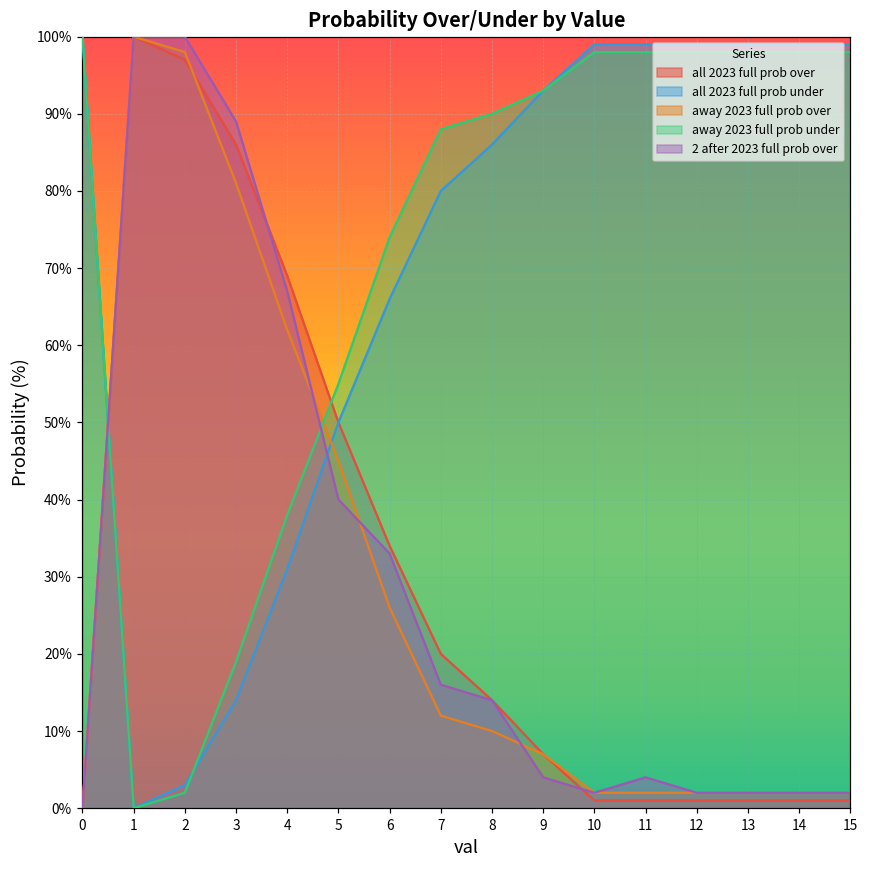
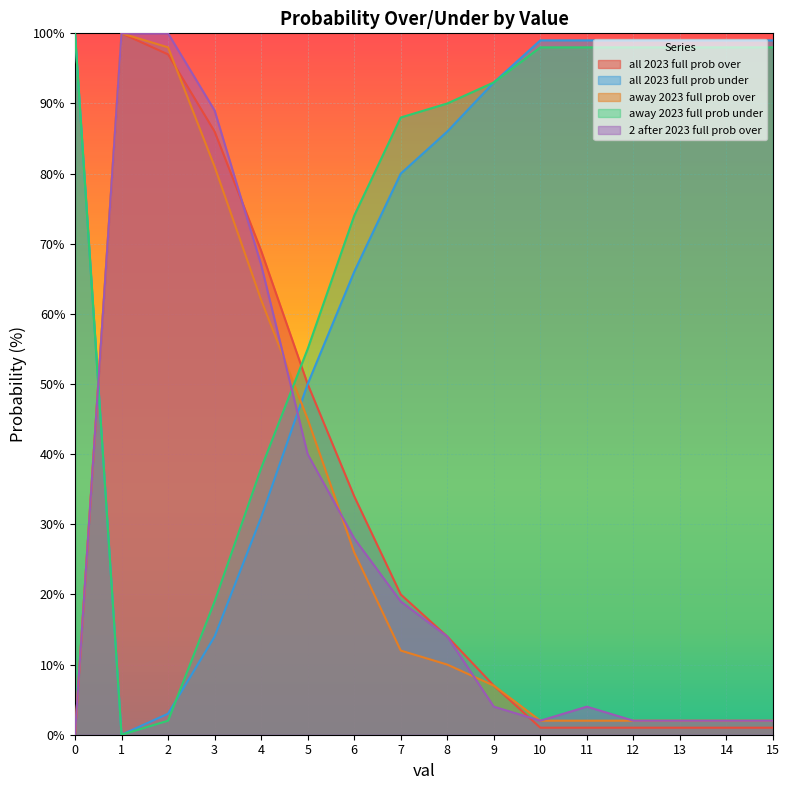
  {
    "all 2023 full prob under": {
      "2": "3%",
      "3": "14%",
      "4": "31%",
      "6": "66%",
      "7": "80%",
      "8": "86%",
      "10": "99%",
      "11": "99%",
      "15": "99%"
    },
    "away 2023 full prob under": {
      "2": "2%",
      "3": "19%",
      "4": "38%",
      "5": "55%",
      "6": "74%",
      "7": "88%",
      "8": "90%",
      "10": "98%",
      "11": "98%",
      "15": "98%"
    },
    "2 after 2023 full prob over": {
      "2": "100%",
      "3": "89%",
      "4": "67%",
      "5": "40%",
-     "6": "33%",
-     "7": "16%",
+     "6": "28%",
+     "7": "19%",
      "9": "4%",
      "11": "4%"
    }
  }
